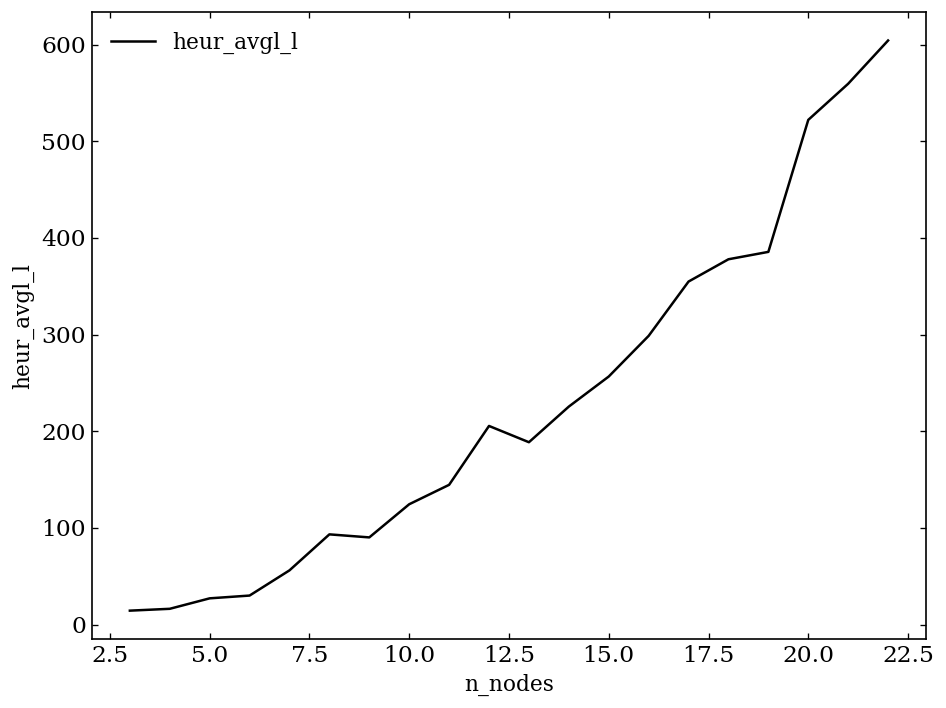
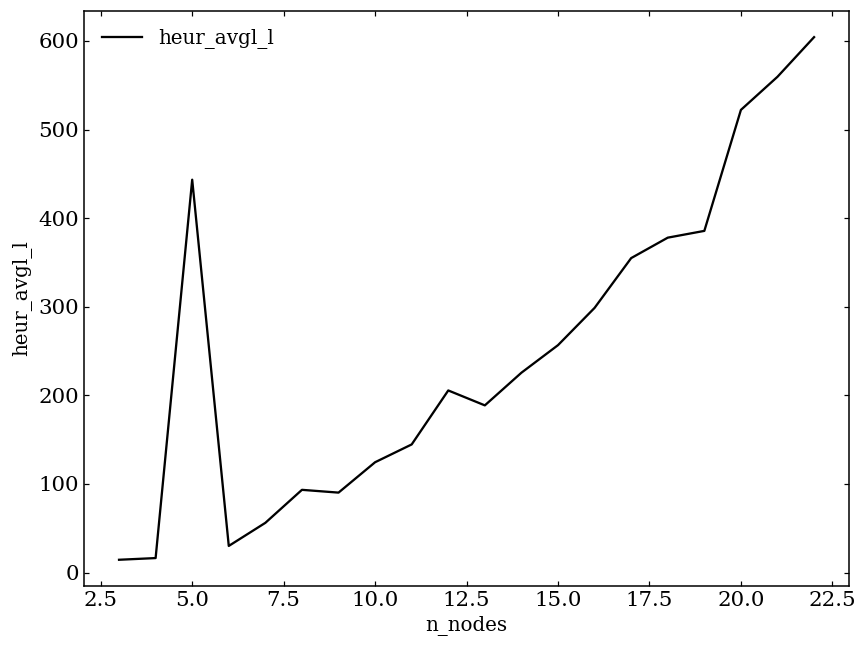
  {
-   "5.0": 30,
+   "5.0": 440,
    "10.0": 120,
    "15.0": 260,
    "20.0": 520
  }
